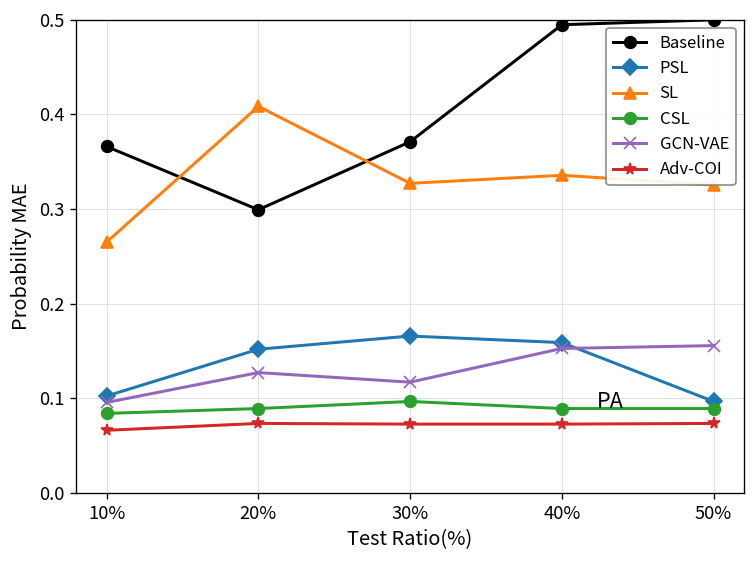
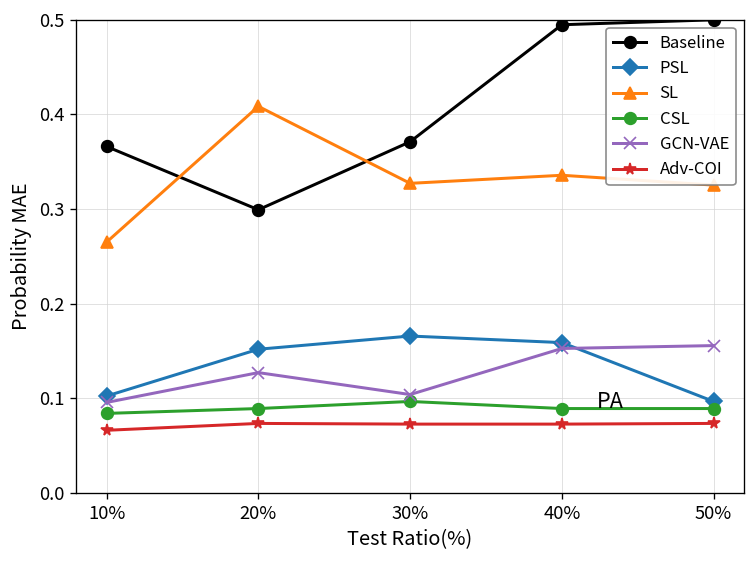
  {
    "Baseline": {
      "10%": 0.37,
      "20%": 0.30,
      "30%": 0.37,
      "40%": 0.49,
      "50%": 0.50
    },
    "PSL": {
      "10%": 0.10,
      "20%": 0.15,
      "30%": 0.17,
      "40%": 0.16,
      "50%": 0.10
    },
    "SL": {
      "10%": 0.27,
      "20%": 0.41,
      "30%": 0.33,
      "40%": 0.34,
      "50%": 0.33
    },
    "CSL": {
      "10%": 0.08,
      "20%": 0.09,
      "30%": 0.10,
      "40%": 0.09,
      "50%": 0.09
    },
    "GCN-VAE": {
      "10%": 0.10,
      "20%": 0.13,
-     "30%": 0.12,
+     "30%": 0.10,
      "40%": 0.15,
      "50%": 0.16
    },
    "Adv-COI": {
      "10%": 0.07,
      "20%": 0.07,
      "30%": 0.07,
      "40%": 0.07,
      "50%": 0.07
    }
  }
